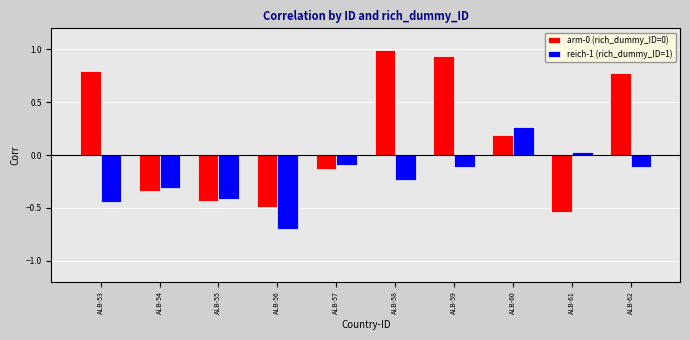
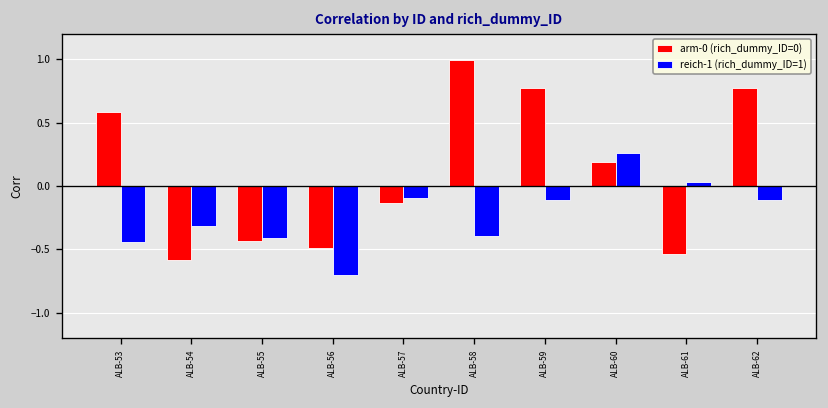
  {
    "arm-0 (rich_dummy_ID=0)": {
-     "ALB-53": 0.80,
-     "ALB-54": -0.35,
+     "ALB-53": 0.59,
+     "ALB-54": -0.58,
      "ALB-55": -0.43,
      "ALB-56": -0.49,
      "ALB-57": -0.13,
      "ALB-58": 0.99,
-     "ALB-59": 0.94,
+     "ALB-59": 0.78,
      "ALB-60": 0.19,
      "ALB-61": -0.54,
      "ALB-62": 0.77
    },
    "reich-1 (rich_dummy_ID=1)": {
      "ALB-53": -0.44,
      "ALB-54": -0.32,
      "ALB-55": -0.41,
      "ALB-56": -0.71,
      "ALB-57": -0.09,
-     "ALB-58": -0.23,
+     "ALB-58": -0.40,
      "ALB-59": -0.11,
      "ALB-60": 0.26,
      "ALB-61": 0.03,
      "ALB-62": -0.11
    }
  }
